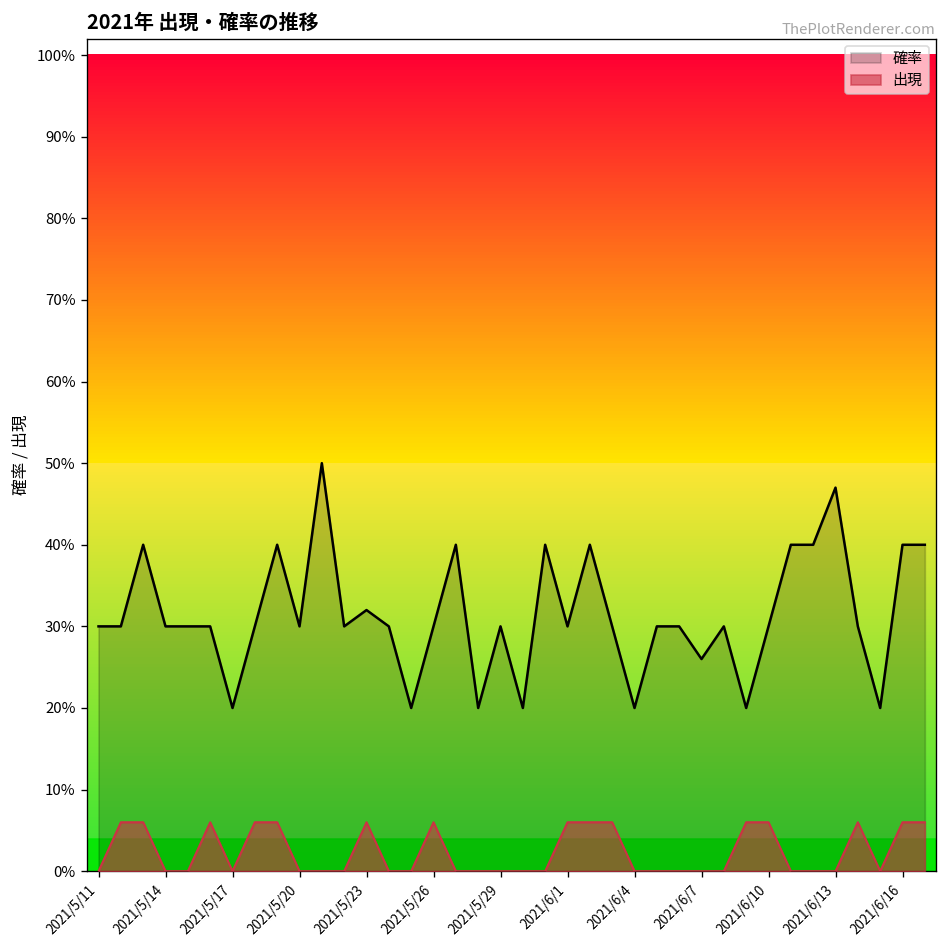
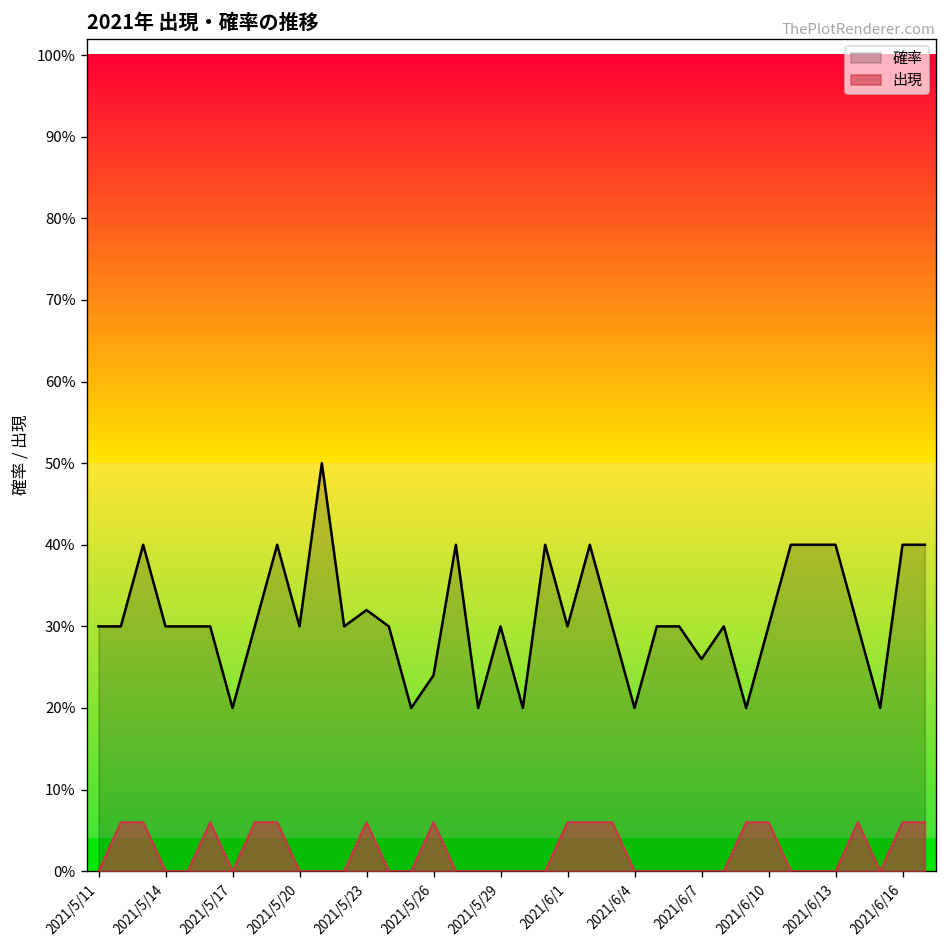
  {
    "確率": {
      "2021/5/11": "30%",
      "2021/5/14": "30%",
      "2021/5/17": "20%",
      "2021/5/20": "30%",
      "2021/5/23": "32%",
-     "2021/5/26": "30%",
+     "2021/5/26": "24%",
      "2021/5/29": "30%",
      "2021/6/1": "30%",
      "2021/6/4": "20%",
      "2021/6/7": "26%",
      "2021/6/10": "30%",
-     "2021/6/13": "47%",
+     "2021/6/13": "40%",
      "2021/6/16": "40%"
    },
    "出現": {
      "2021/5/23": "6%",
      "2021/5/26": "6%",
      "2021/6/1": "6%",
      "2021/6/10": "6%",
      "2021/6/16": "6%"
    }
  }
